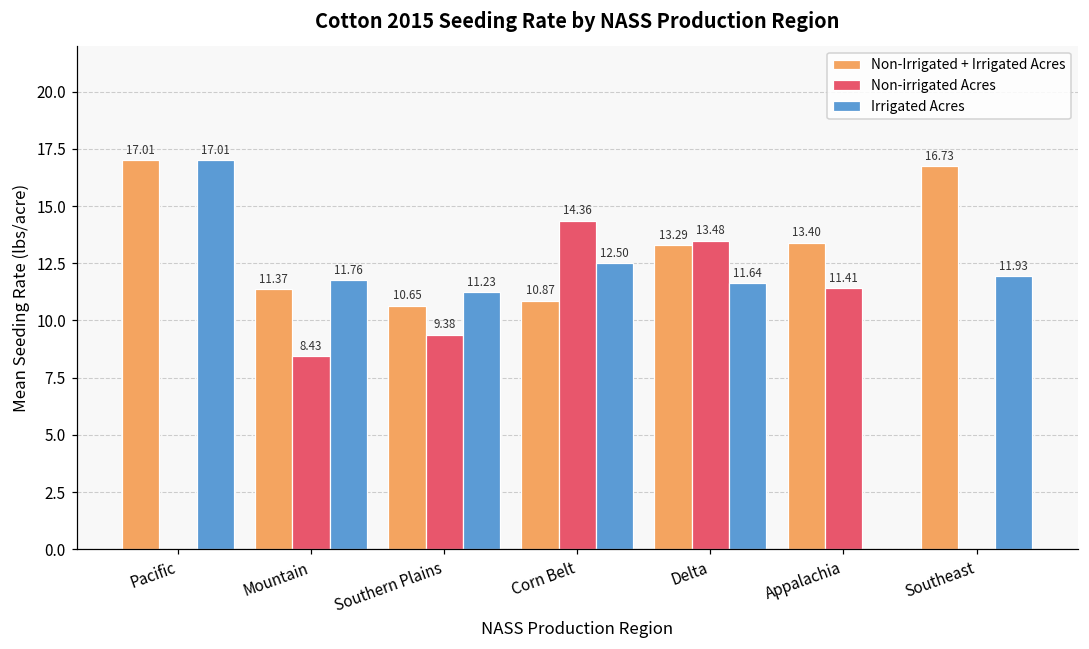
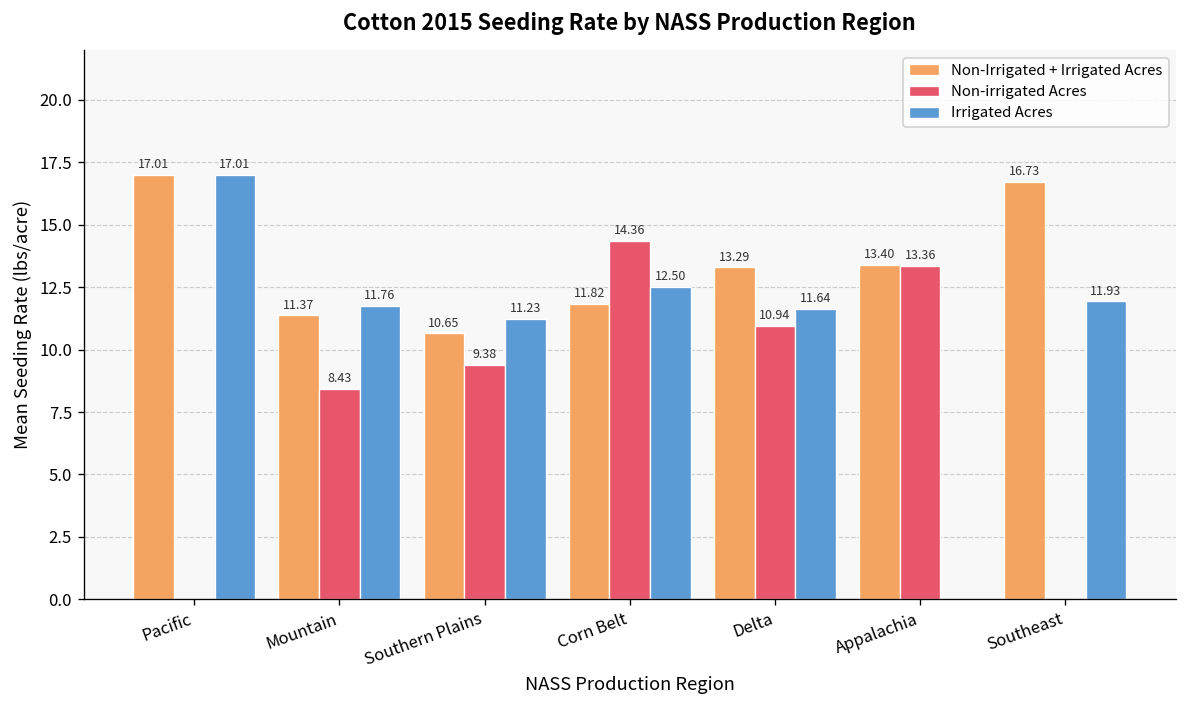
  {
    "Non-Irrigated + Irrigated Acres": {
      "Pacific": 17.01,
      "Mountain": 11.37,
      "Southern Plains": 10.65,
-     "Corn Belt": 10.87,
+     "Corn Belt": 11.82,
      "Delta": 13.29,
      "Appalachia": 13.40,
      "Southeast": 16.73
    },
    "Non-irrigated Acres": {
      "Mountain": 8.43,
      "Southern Plains": 9.38,
      "Corn Belt": 14.36,
-     "Delta": 13.48,
-     "Appalachia": 11.41
+     "Delta": 10.94,
+     "Appalachia": 13.36
    },
    "Irrigated Acres": {
      "Pacific": 17.01,
      "Mountain": 11.76,
      "Southern Plains": 11.23,
      "Corn Belt": 12.50,
      "Delta": 11.64,
      "Southeast": 11.93
    }
  }
